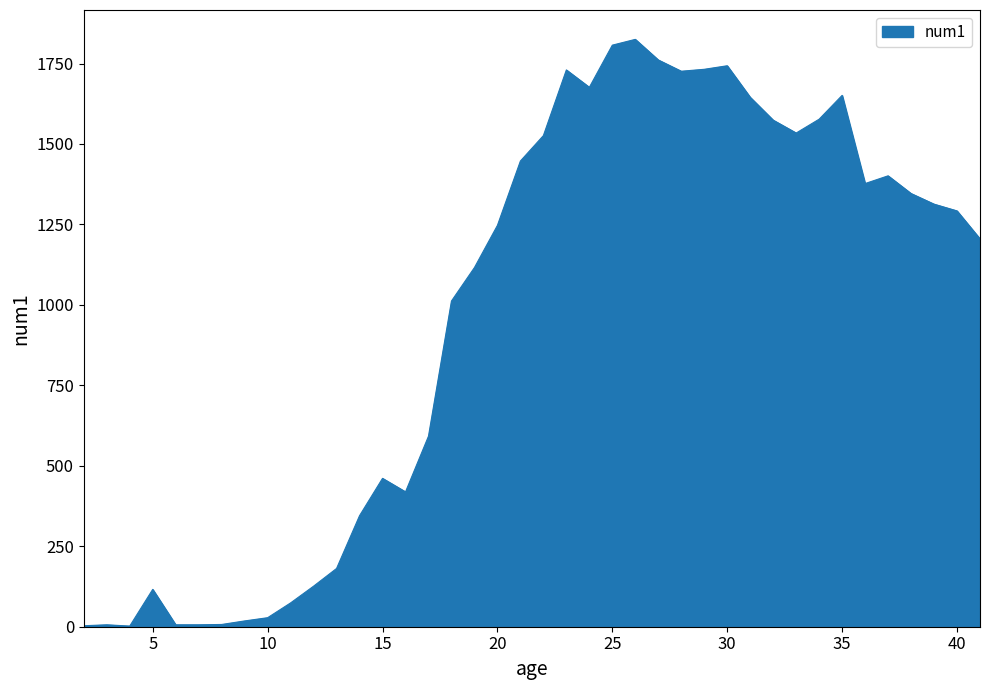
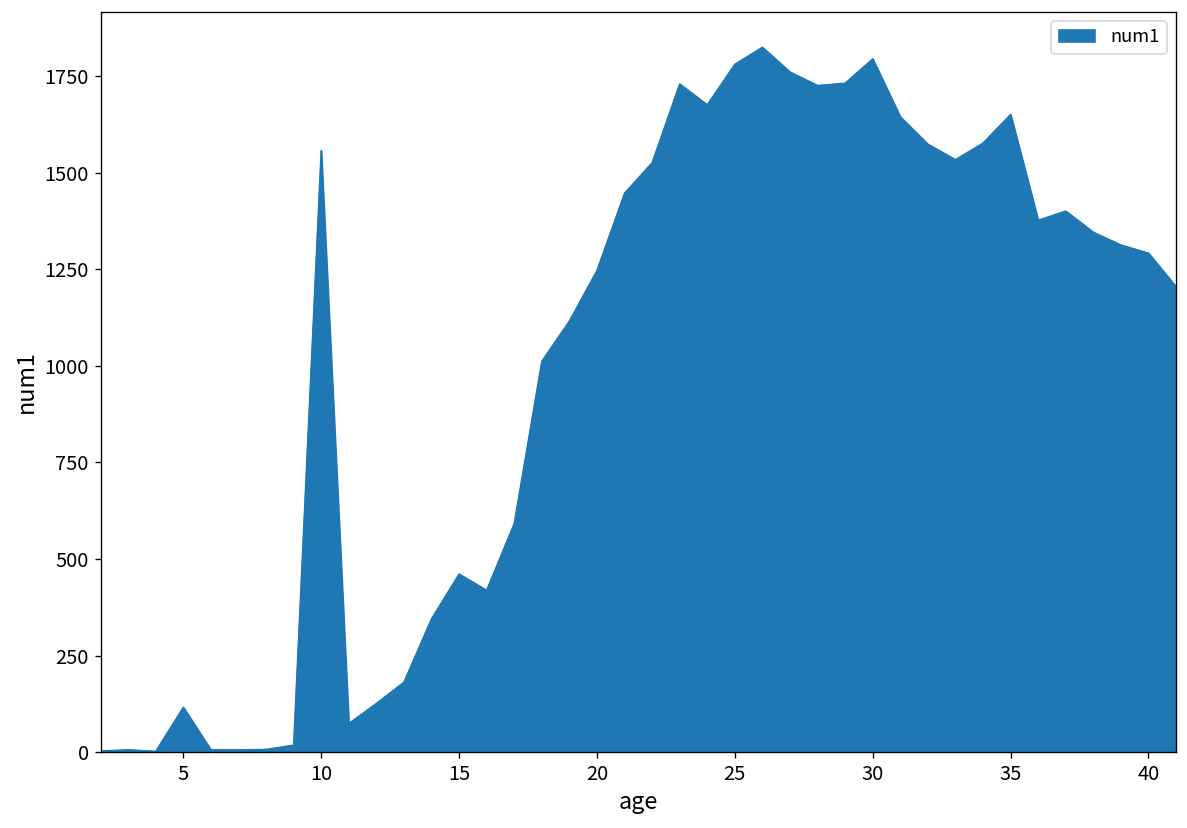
  {
    "5": 120,
-   "10": 30,
+   "10": 1560,
    "15": 460,
    "20": 1250,
-   "25": 1810,
-   "30": 1740,
+   "25": 1780,
+   "30": 1800,
    "35": 1650,
    "40": 1290
  }
